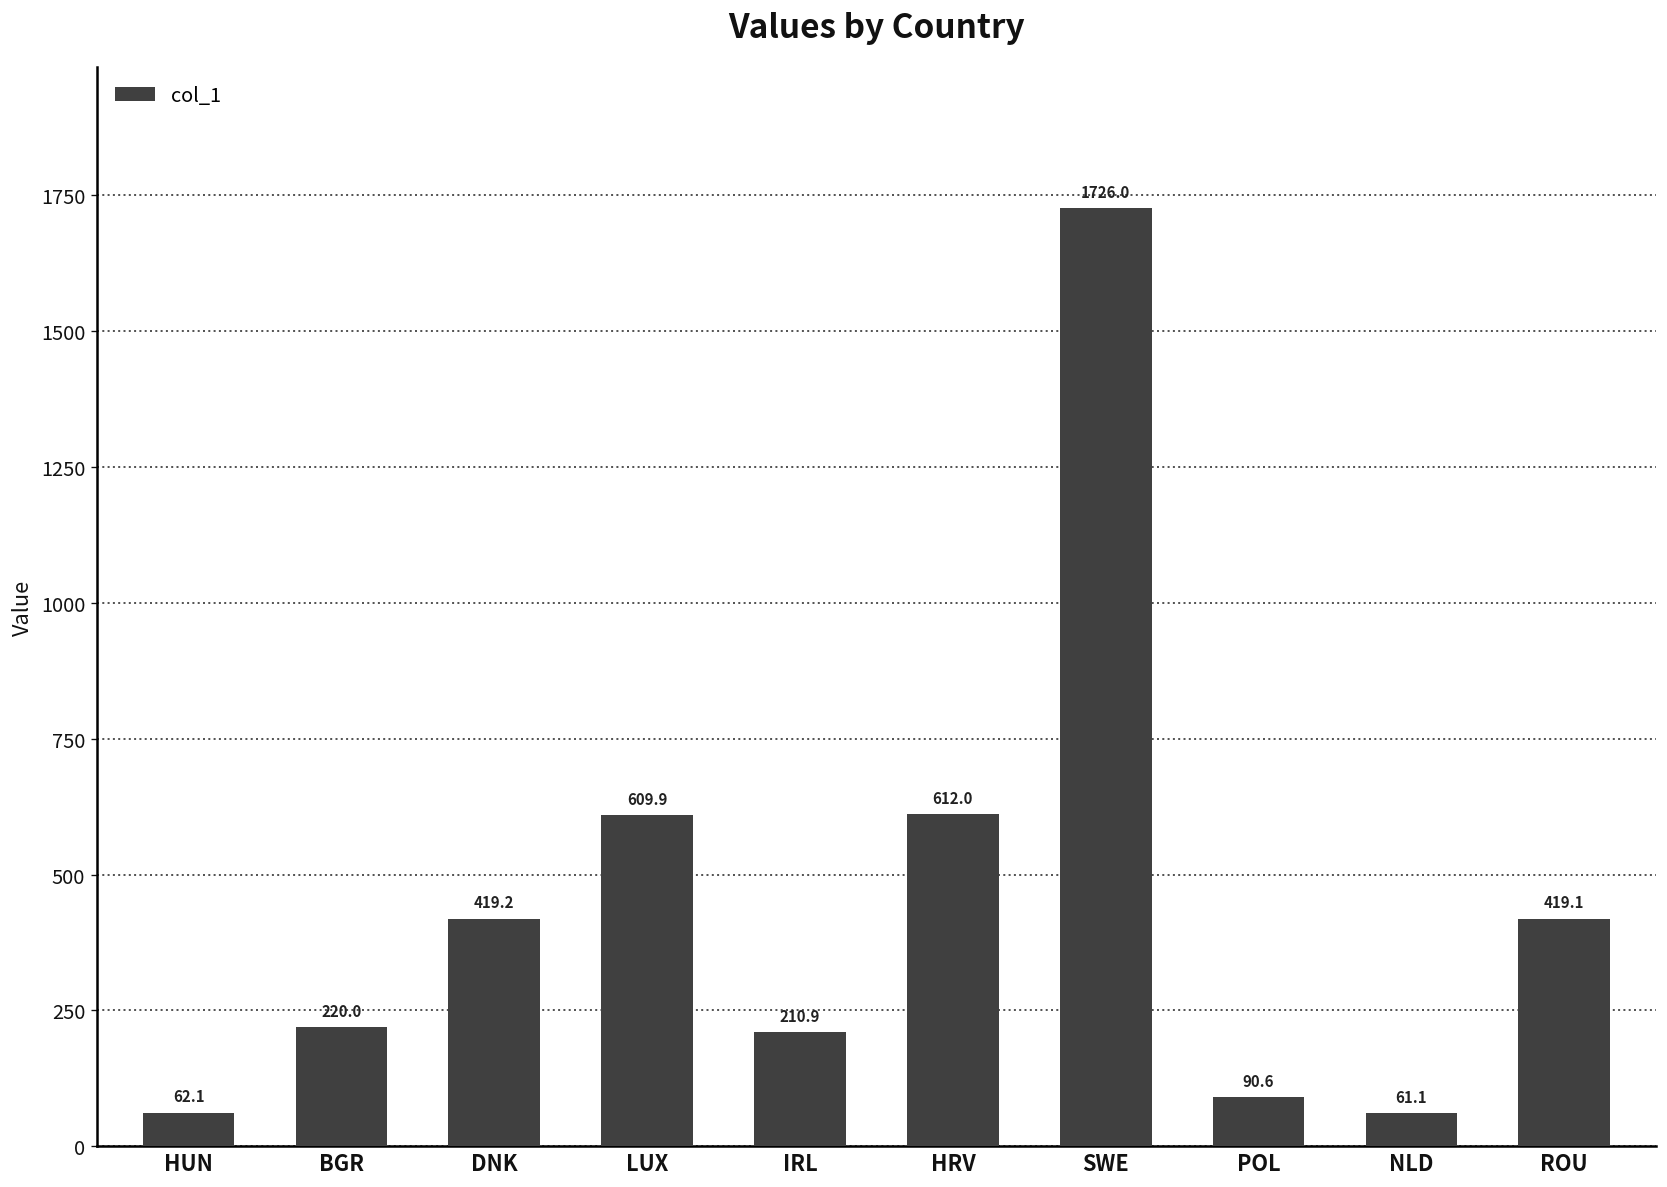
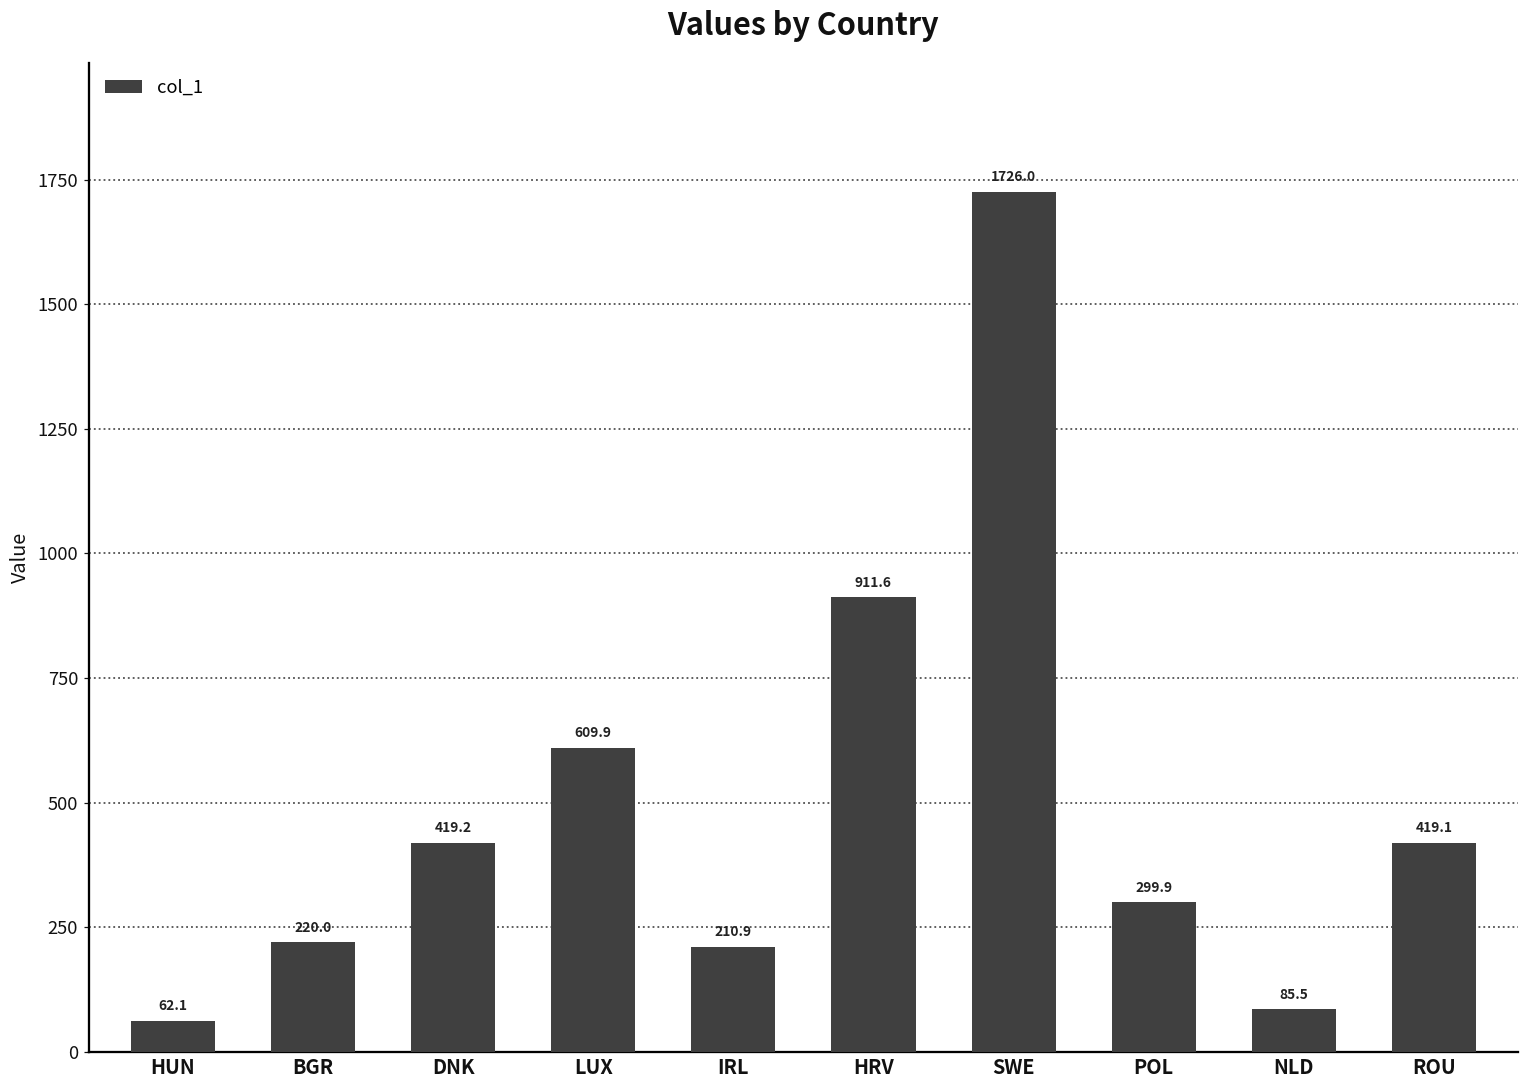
  {
    "HUN": 62.1,
    "BGR": 220.0,
    "DNK": 419.2,
    "LUX": 609.9,
    "IRL": 210.9,
-   "HRV": 612.0,
+   "HRV": 911.6,
    "SWE": 1726.0,
-   "POL": 90.6,
-   "NLD": 61.1,
+   "POL": 299.9,
+   "NLD": 85.5,
    "ROU": 419.1
  }
